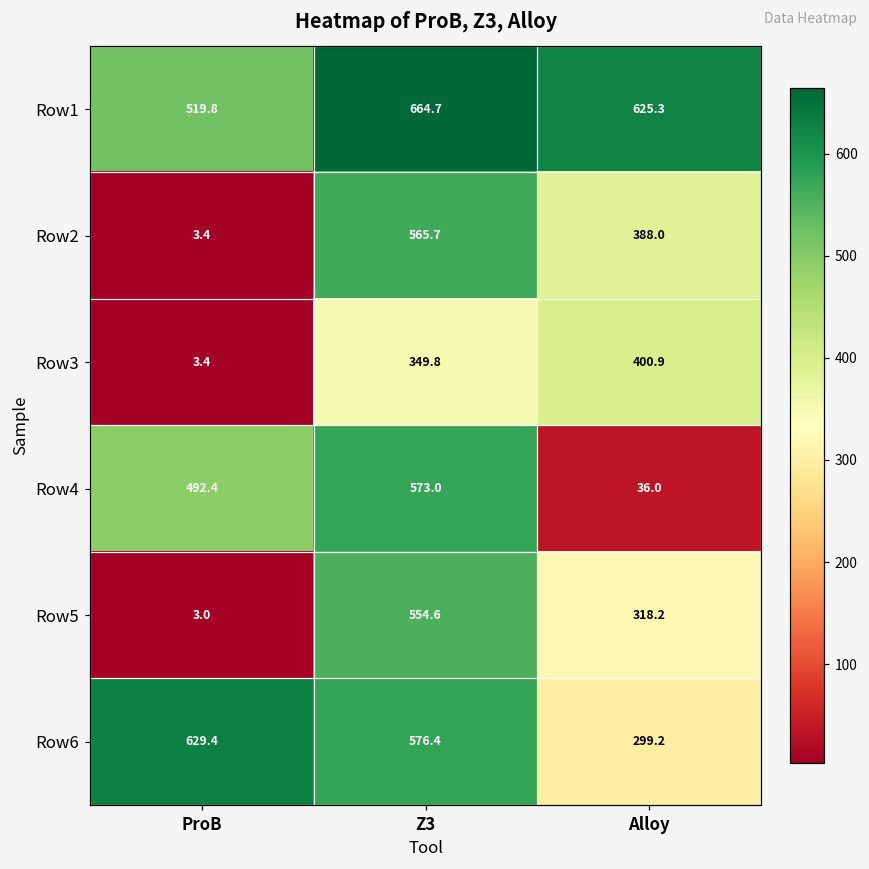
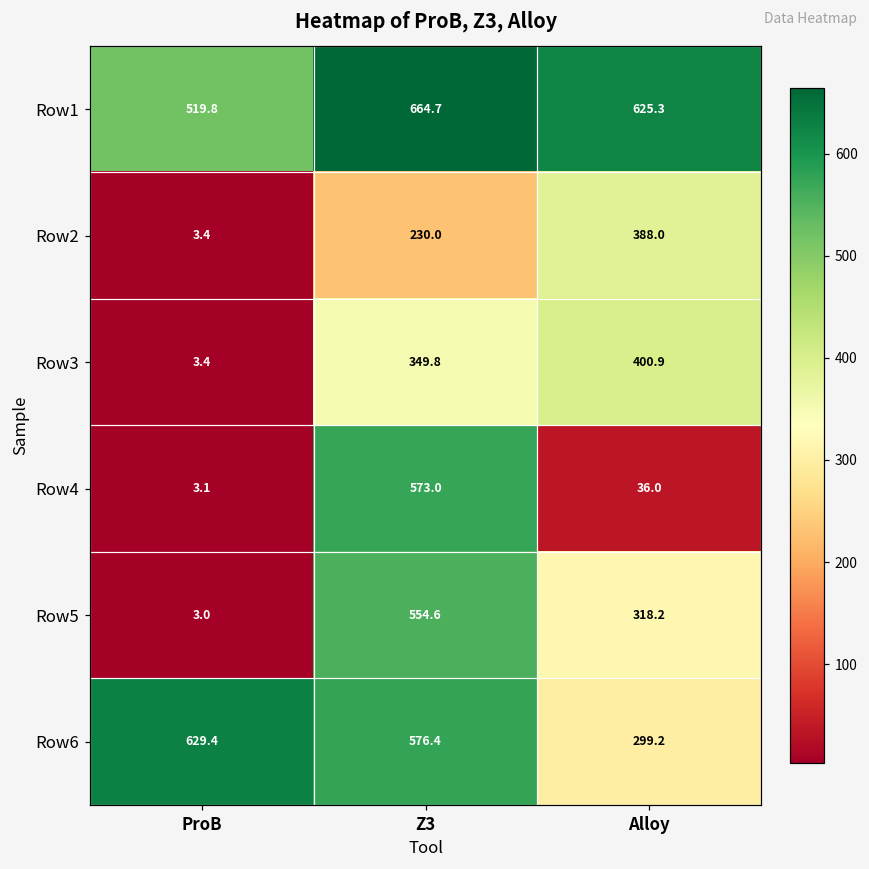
  {
    "Row1": {
      "ProB": 519.8,
      "Z3": 664.7,
      "Alloy": 625.3
    },
    "Row2": {
      "ProB": 3.4,
-     "Z3": 565.7,
+     "Z3": 230.0,
      "Alloy": 388.0
    },
    "Row3": {
      "ProB": 3.4,
      "Z3": 349.8,
      "Alloy": 400.9
    },
    "Row4": {
-     "ProB": 492.4,
+     "ProB": 3.1,
      "Z3": 573.0,
      "Alloy": 36.0
    },
    "Row5": {
      "ProB": 3.0,
      "Z3": 554.6,
      "Alloy": 318.2
    },
    "Row6": {
      "ProB": 629.4,
      "Z3": 576.4,
      "Alloy": 299.2
    }
  }
